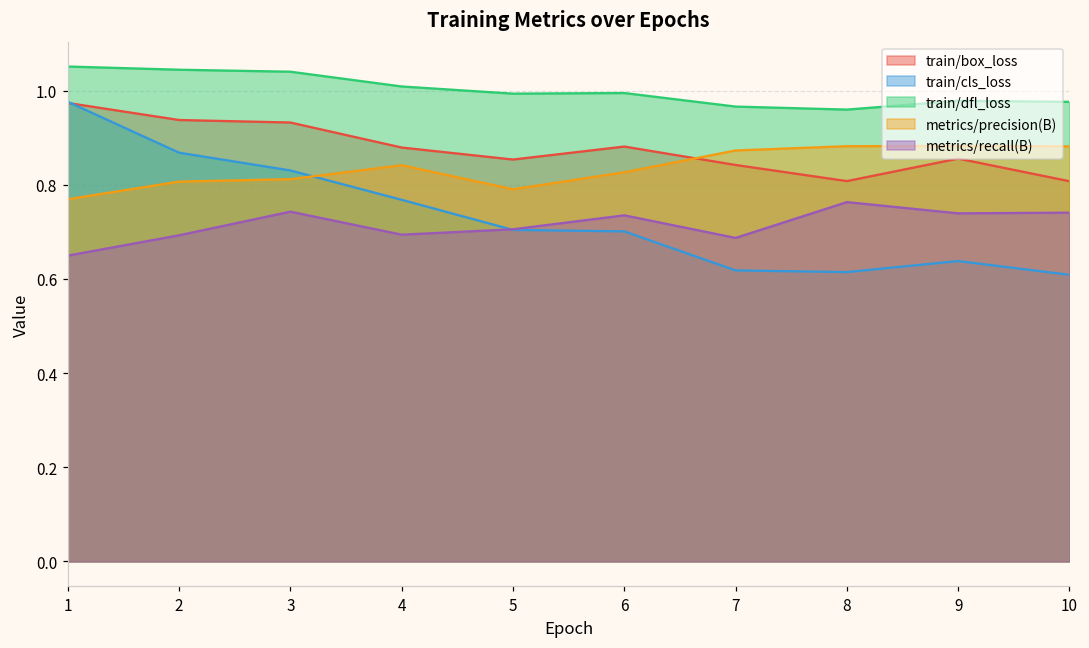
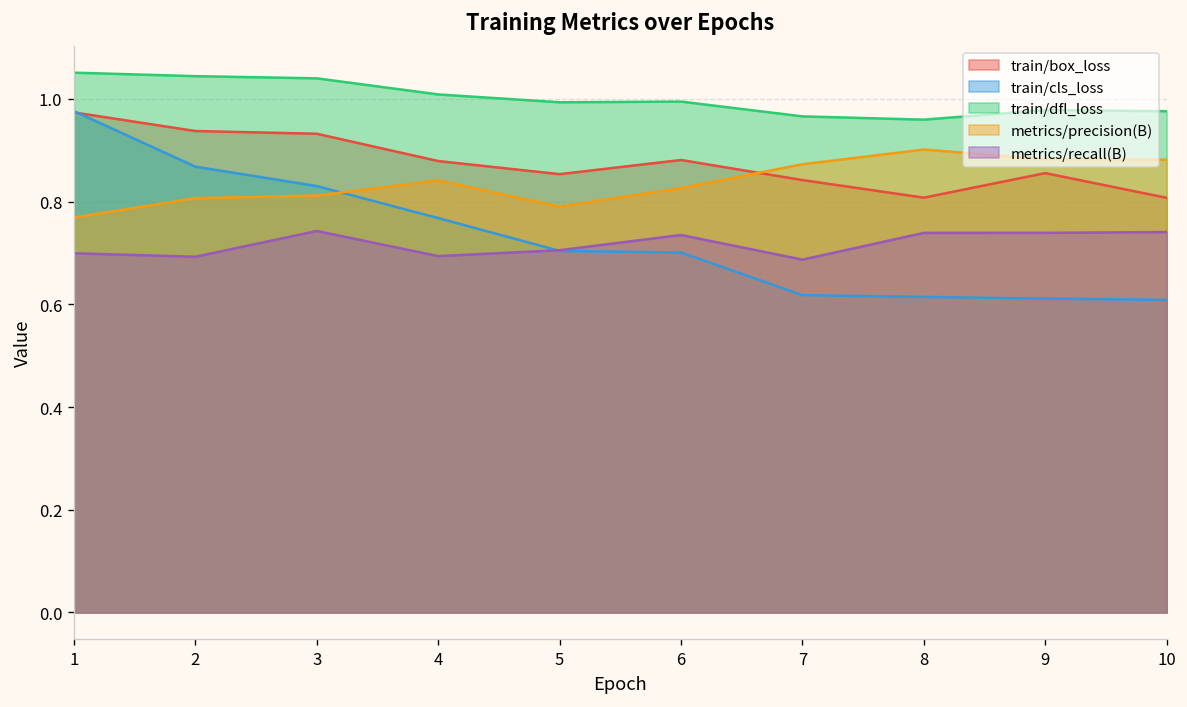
  {
    "train/box_loss": {
      "2": 0.94,
      "3": 0.93,
      "4": 0.88,
      "5": 0.85,
      "6": 0.88,
      "7": 0.84,
      "8": 0.81,
      "10": 0.81
    },
    "train/cls_loss": {
      "2": 0.87,
      "3": 0.83,
      "4": 0.77,
      "6": 0.70,
      "7": 0.62,
      "8": 0.61,
-     "9": 0.64,
+     "9": 0.61,
      "10": 0.61
    },
    "train/dfl_loss": {
      "1": 1.05,
      "2": 1.04,
      "3": 1.04,
      "4": 1.01,
      "5": 0.99,
      "6": 0.99,
      "7": 0.97,
      "8": 0.96,
      "10": 0.98
    },
    "metrics/precision(B)": {
      "1": 0.77,
      "2": 0.81,
      "3": 0.81,
      "4": 0.84,
      "5": 0.79,
      "6": 0.83,
      "7": 0.87,
-     "8": 0.88,
+     "8": 0.90,
      "10": 0.88
    },
    "metrics/recall(B)": {
-     "1": 0.65,
+     "1": 0.70,
      "2": 0.69,
      "3": 0.74,
      "4": 0.69,
      "6": 0.73,
      "7": 0.69,
-     "8": 0.76,
+     "8": 0.74,
      "9": 0.74,
      "10": 0.74
    }
  }
